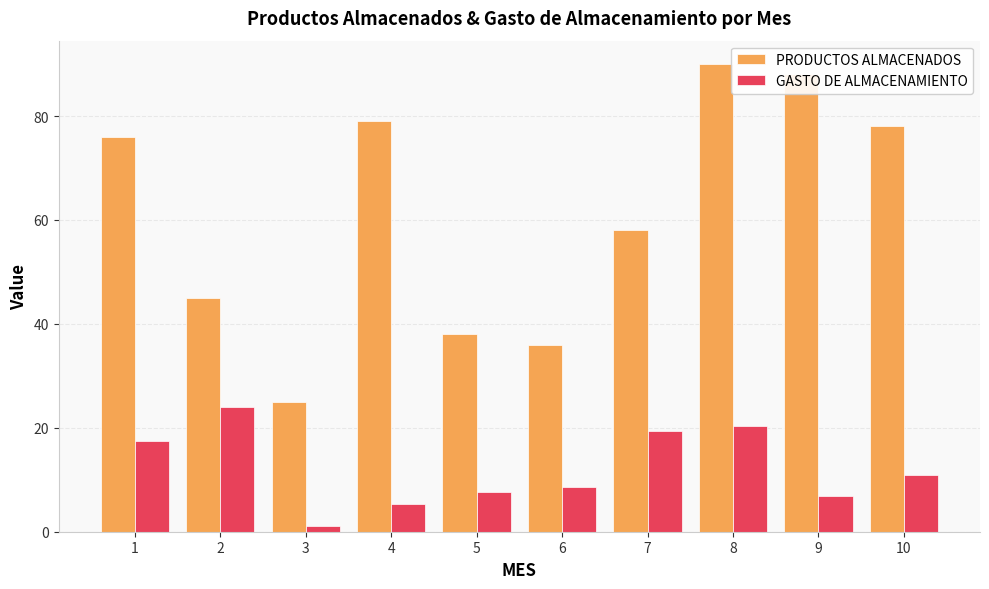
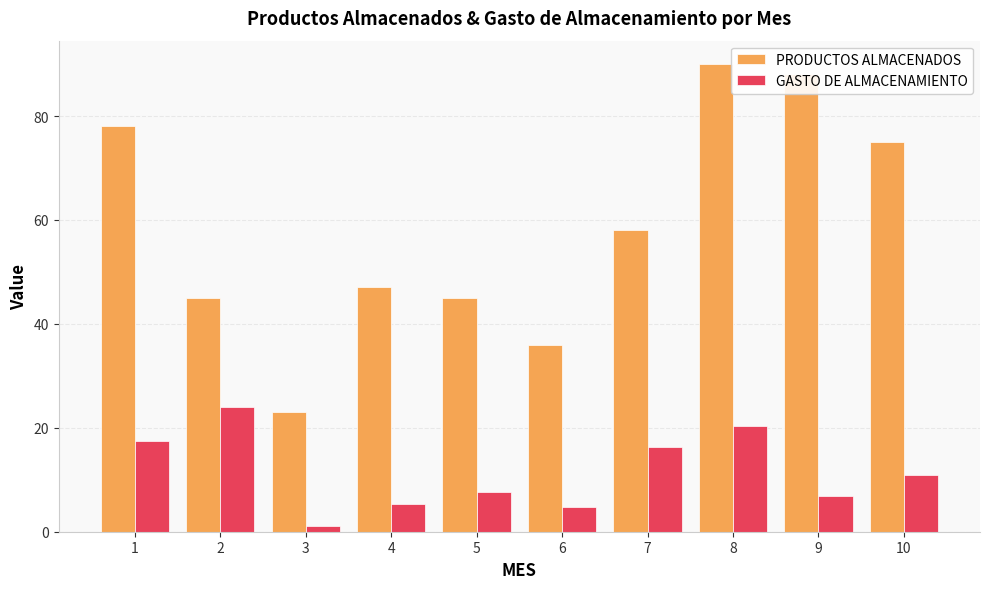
  {
    "PRODUCTOS ALMACENADOS": {
-     "1": 76,
+     "1": 78,
      "2": 45,
-     "3": 25,
-     "4": 79,
-     "5": 38,
+     "3": 23,
+     "4": 47,
+     "5": 45,
      "6": 36,
      "7": 58,
      "8": 90,
-     "10": 78
+     "10": 75
    },
    "GASTO DE ALMACENAMIENTO": {
      "1": 18,
      "2": 24,
      "3": 1,
      "4": 5,
      "5": 8,
-     "6": 9,
-     "7": 19,
+     "6": 5,
+     "7": 16,
      "8": 20,
      "9": 7,
      "10": 11
    }
  }
